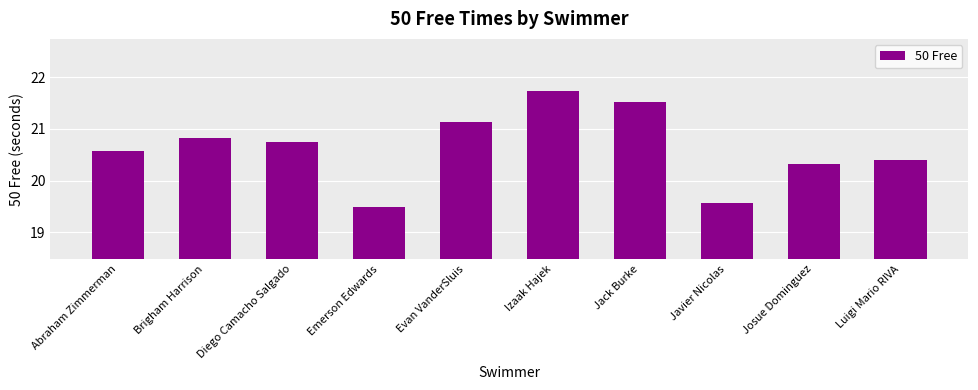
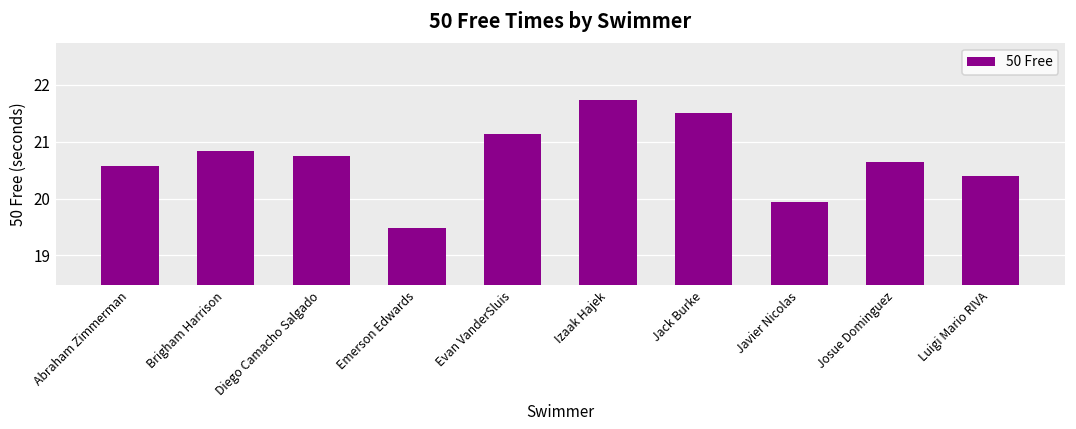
  {
    "Abraham Zimmerman": 20.6,
    "Brigham Harrison": 20.8,
    "Diego Camacho Salgado": 20.8,
    "Emerson Edwards": 19.5,
    "Evan VanderSluis": 21.1,
    "Izaak Hajek": 21.7,
    "Jack Burke": 21.5,
-   "Javier Nicolas": 19.6,
-   "Josue Dominguez": 20.3,
+   "Javier Nicolas": 19.9,
+   "Josue Dominguez": 20.6,
    "Luigi Mario RIVA": 20.4
  }
